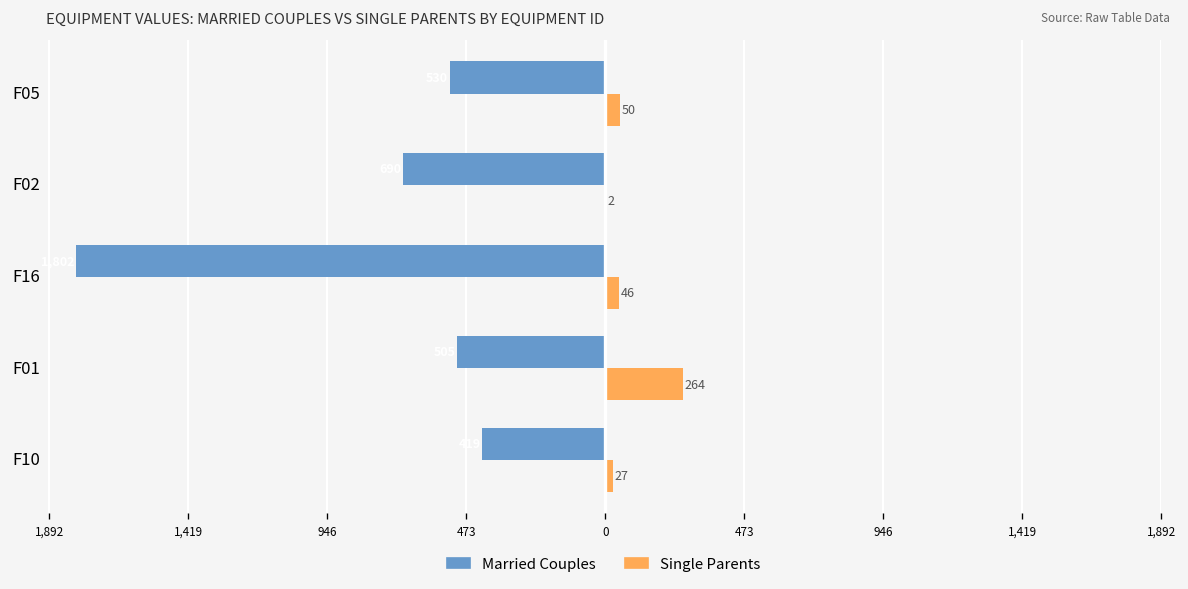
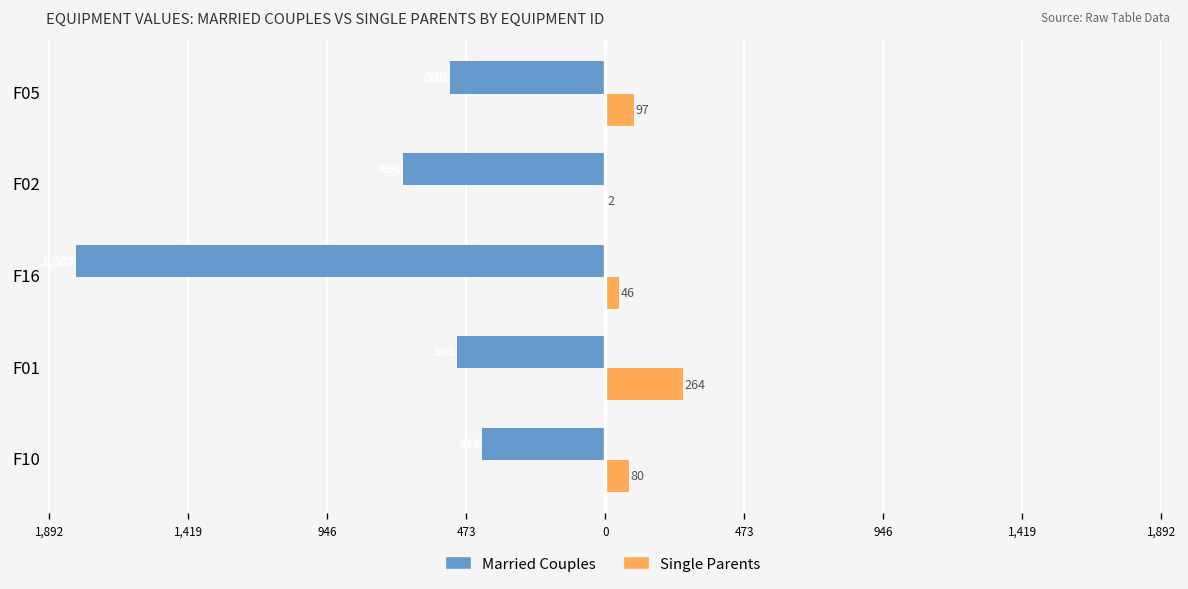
  {
    "Single Parents": {
-     "F05": 50,
+     "F05": 97,
      "F02": 2,
      "F16": 46,
      "F01": 264,
-     "F10": 27
+     "F10": 80
    }
  }
